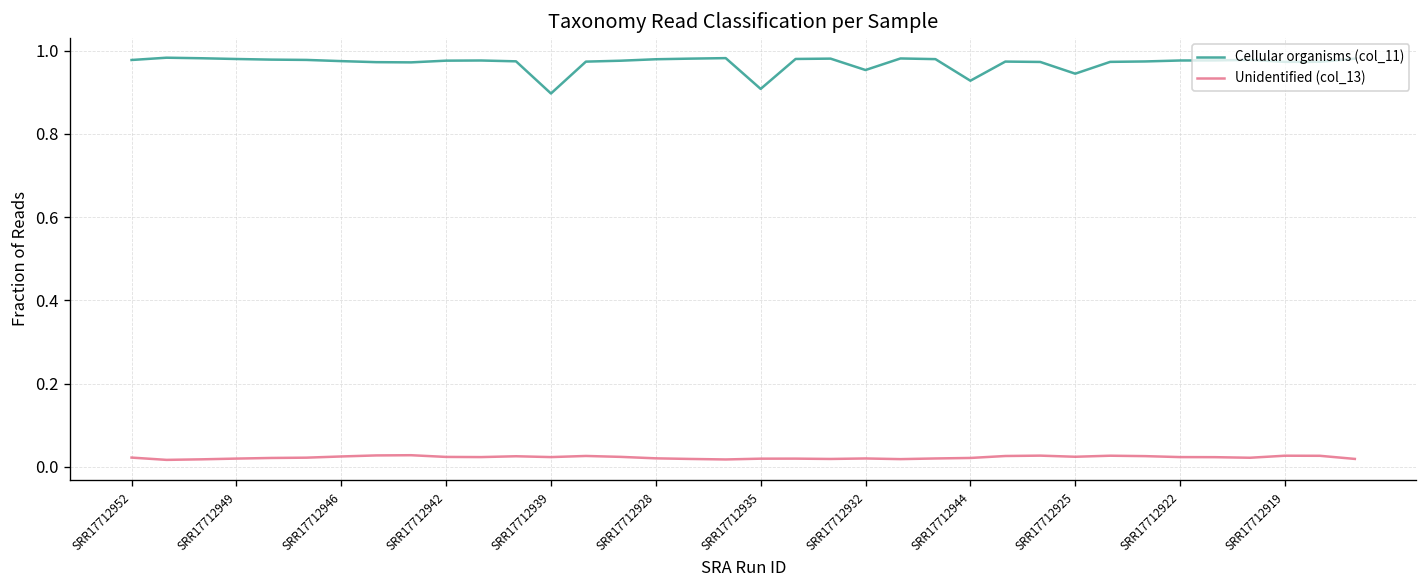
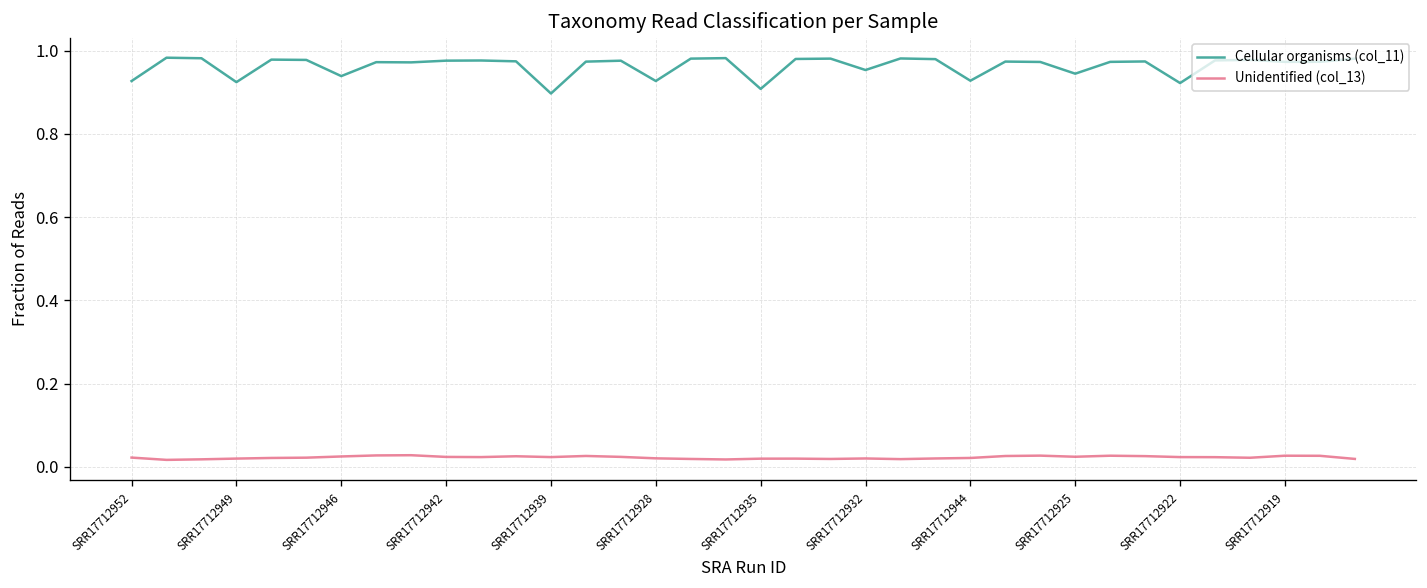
  {
    "Cellular organisms (col_11)": {
-     "SRR17712952": 0.98,
-     "SRR17712949": 0.98,
-     "SRR17712946": 0.98,
+     "SRR17712952": 0.93,
+     "SRR17712949": 0.92,
+     "SRR17712946": 0.94,
      "SRR17712942": 0.98,
      "SRR17712939": 0.90,
-     "SRR17712928": 0.98,
+     "SRR17712928": 0.93,
      "SRR17712935": 0.91,
      "SRR17712932": 0.95,
      "SRR17712944": 0.93,
      "SRR17712925": 0.94,
-     "SRR17712922": 0.98
+     "SRR17712922": 0.92
    },
    "Unidentified (col_13)": {
      "SRR17712952": 0.02,
      "SRR17712949": 0.02,
      "SRR17712946": 0.03,
      "SRR17712942": 0.02,
      "SRR17712939": 0.02,
      "SRR17712928": 0.02,
      "SRR17712935": 0.02,
      "SRR17712932": 0.02,
      "SRR17712944": 0.02,
      "SRR17712925": 0.02,
      "SRR17712922": 0.02,
      "SRR17712919": 0.03
    }
  }
